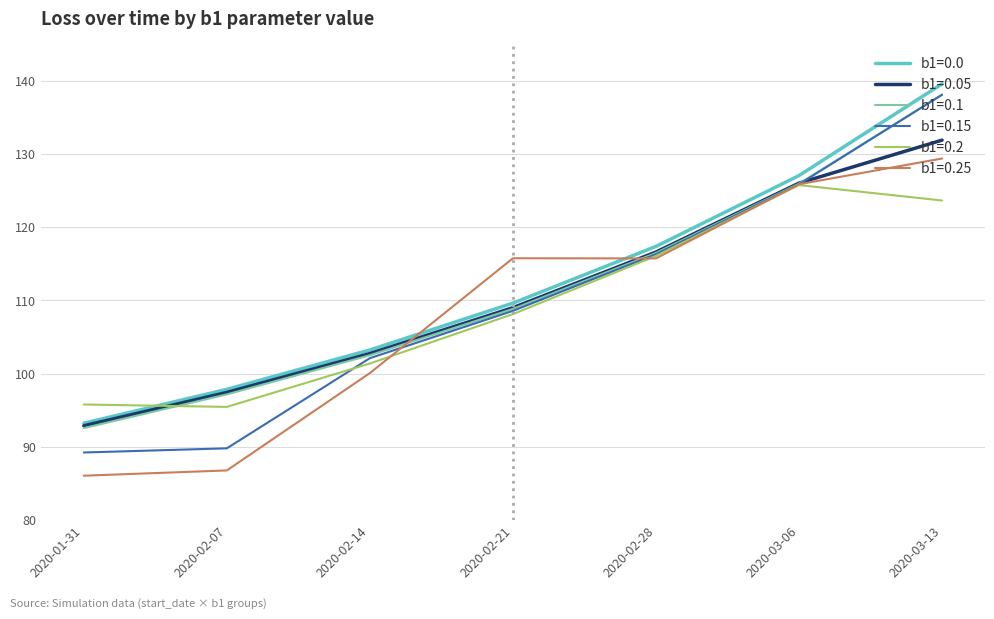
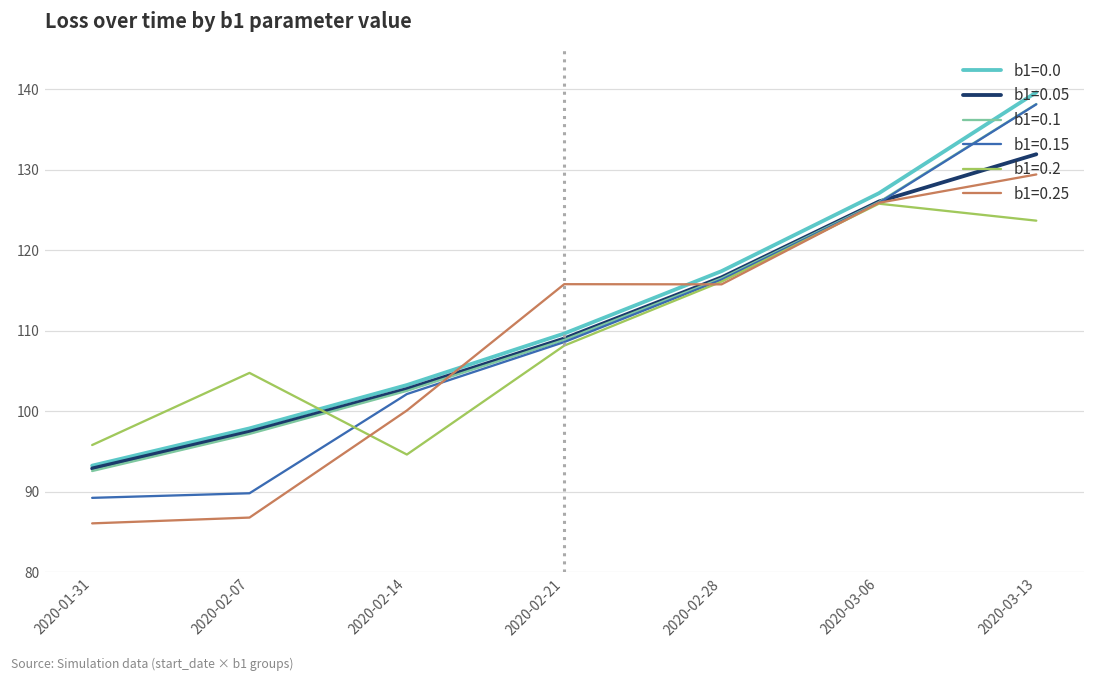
  {
    "b1=0.05": {
      "2020-03-13": 132
    },
    "b1=0.15": {
      "2020-01-31": 89,
      "2020-02-07": 90,
      "2020-02-14": 102
    },
    "b1=0.2": {
      "2020-01-31": 96,
-     "2020-02-07": 95,
-     "2020-02-14": 101,
+     "2020-02-07": 105,
+     "2020-02-14": 95,
      "2020-02-21": 108,
      "2020-03-13": 124
    },
    "b1=0.25": {
      "2020-01-31": 86,
      "2020-02-07": 87,
      "2020-02-14": 100,
      "2020-02-21": 116,
      "2020-03-13": 129
    }
  }
